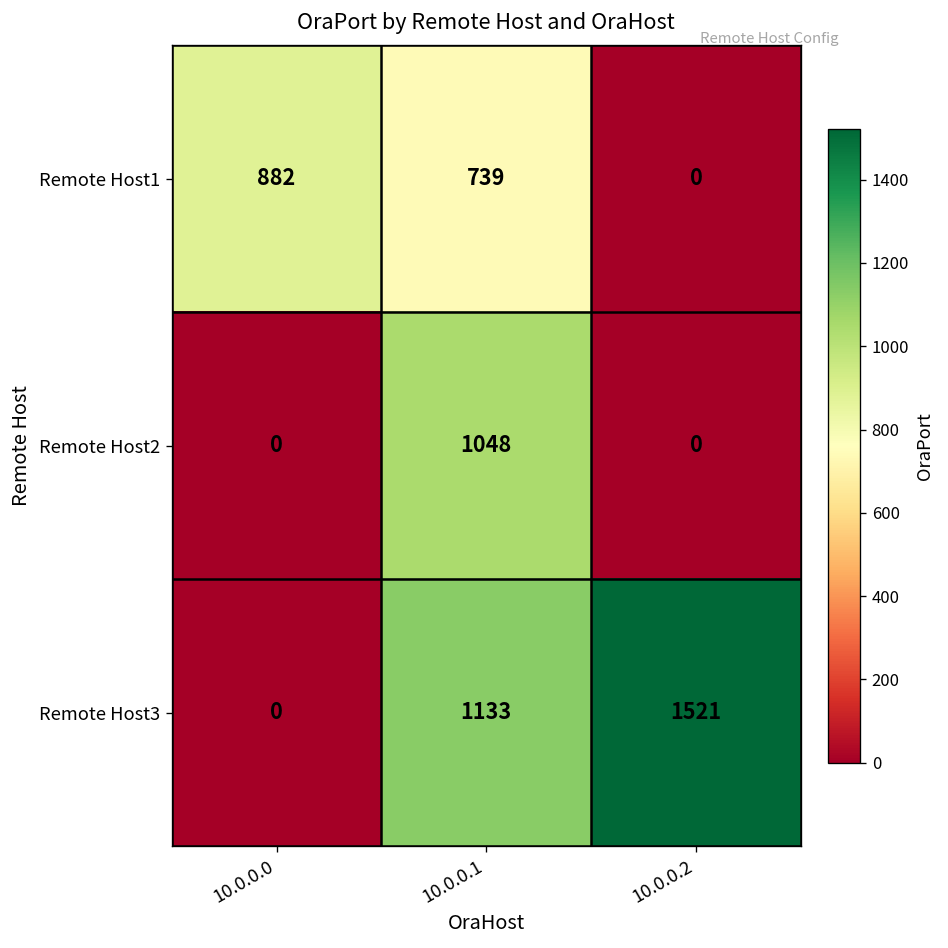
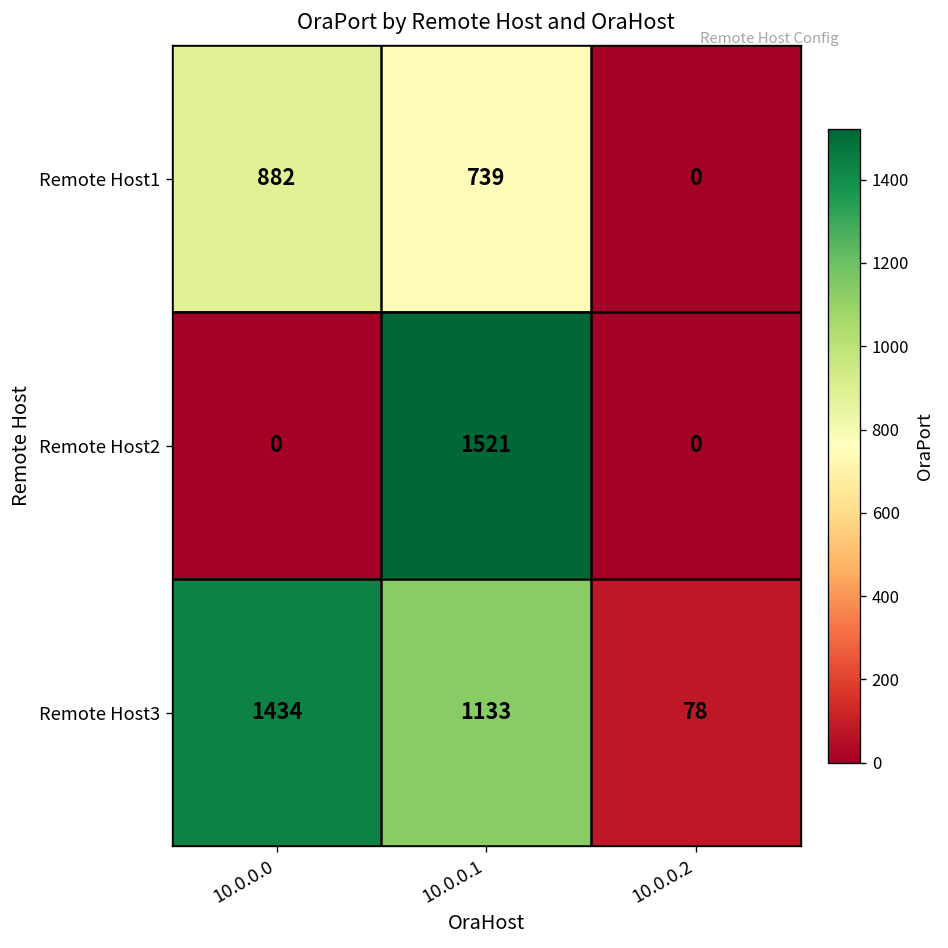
  {
    "Remote Host1": {
      "10.0.0.0": 882,
      "10.0.0.1": 739,
      "10.0.0.2": 0
    },
    "Remote Host2": {
      "10.0.0.0": 0,
-     "10.0.0.1": 1048,
+     "10.0.0.1": 1521,
      "10.0.0.2": 0
    },
    "Remote Host3": {
-     "10.0.0.0": 0,
+     "10.0.0.0": 1434,
      "10.0.0.1": 1133,
-     "10.0.0.2": 1521
+     "10.0.0.2": 78
    }
  }
